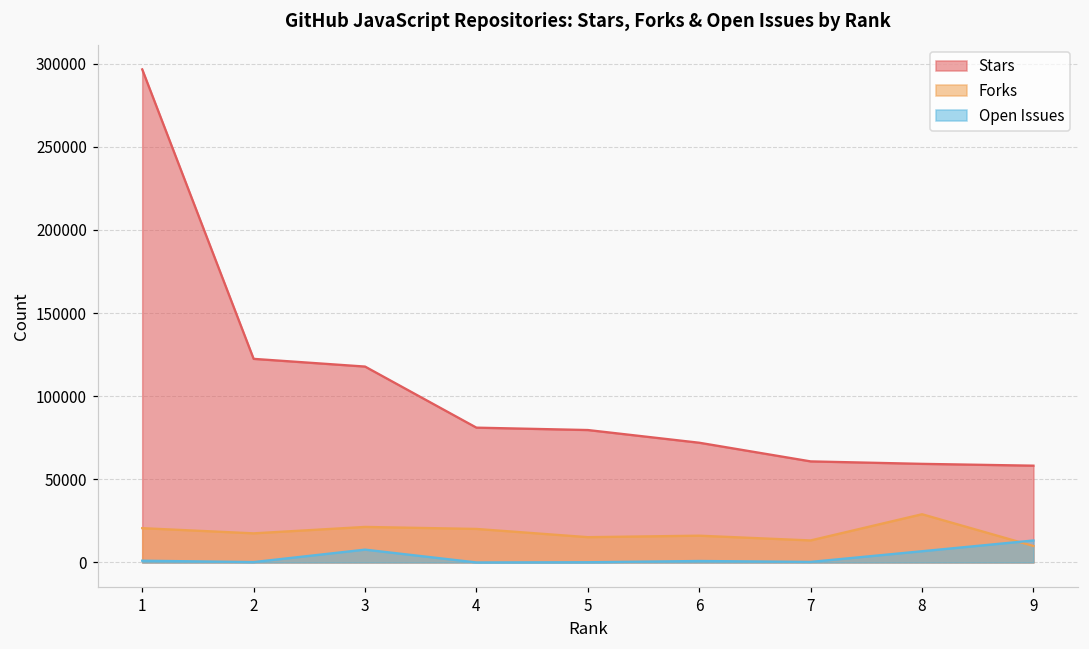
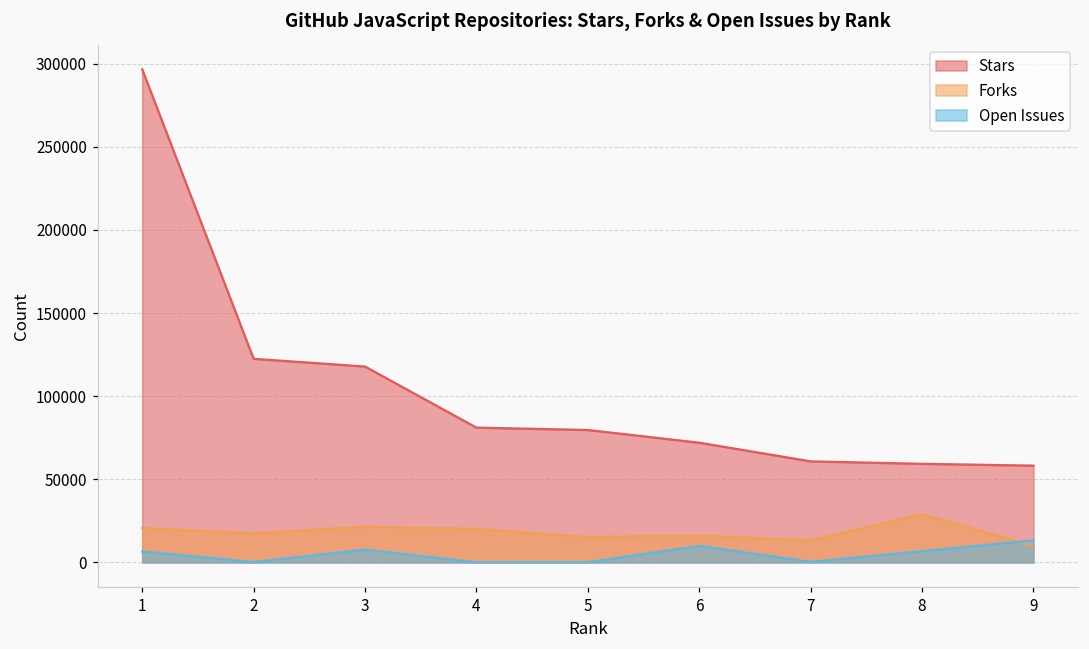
  {
    "Open Issues": {
-     "1": 1000,
+     "1": 7000,
      "2": 0,
      "3": 8000,
      "4": 0,
      "5": 0,
-     "6": 1000,
+     "6": 10000,
      "7": 0,
      "8": 7000,
      "9": 13000
    }
  }
